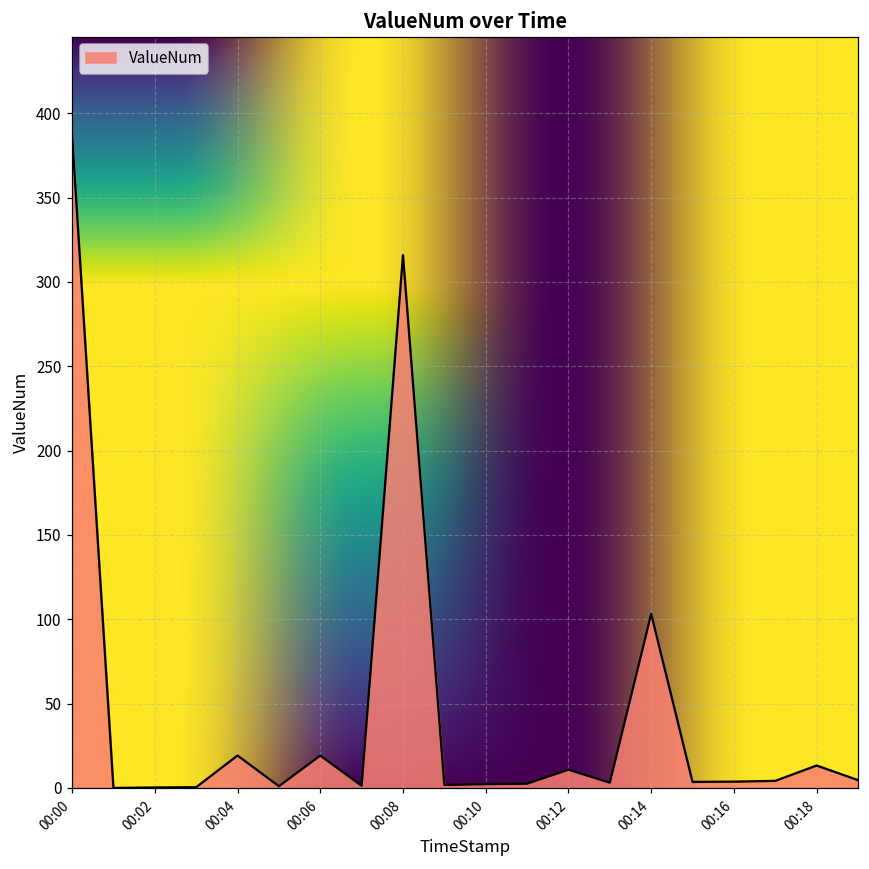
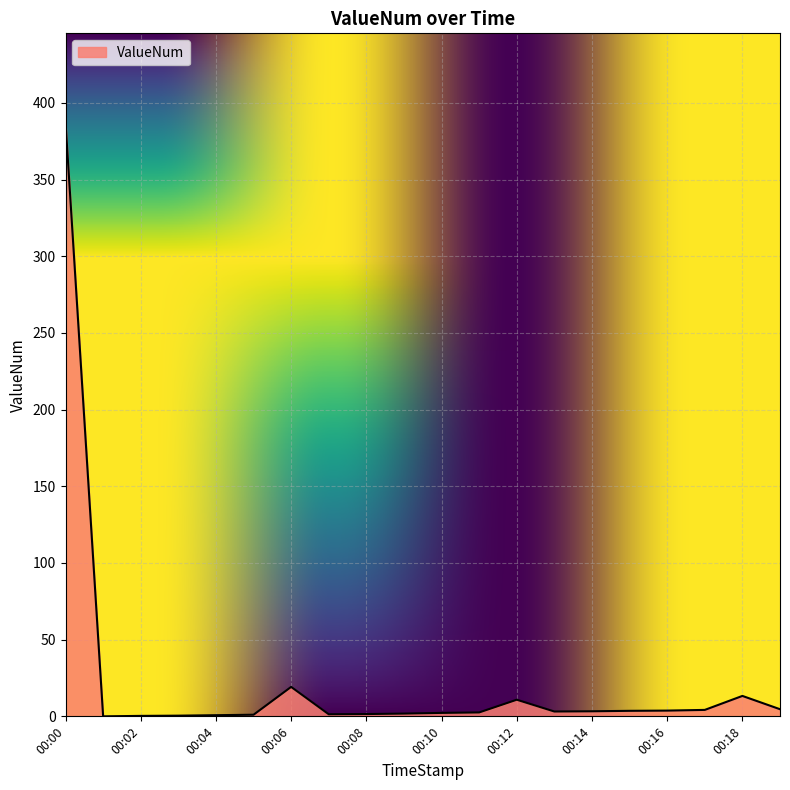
  {
    "00:00": 387,
    "00:02": 0,
-   "00:04": 19,
+   "00:04": 1,
    "00:06": 19,
-   "00:08": 316,
+   "00:08": 2,
    "00:10": 2,
    "00:12": 11,
-   "00:14": 103,
+   "00:14": 3,
    "00:16": 4,
    "00:18": 13
  }
